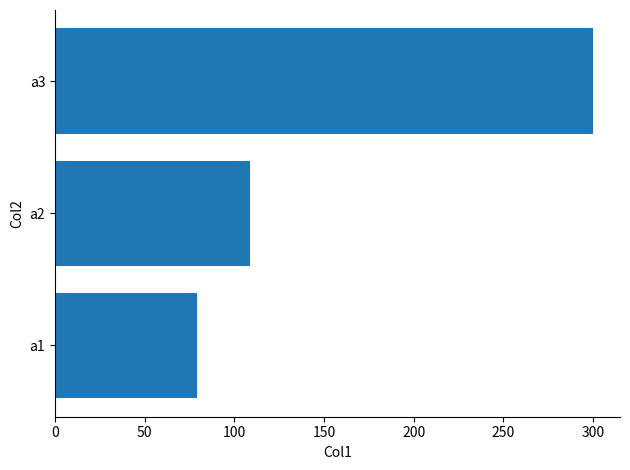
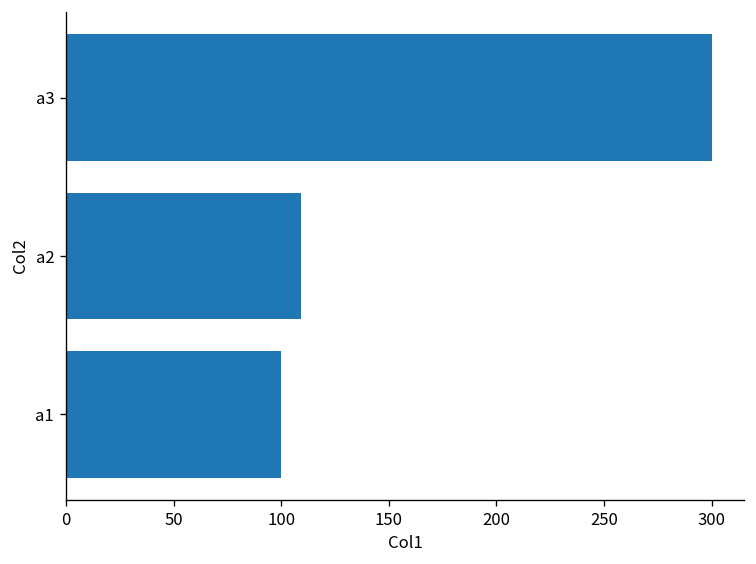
  {
    "a3": 300,
    "a2": 109,
-   "a1": 79
+   "a1": 100
  }
